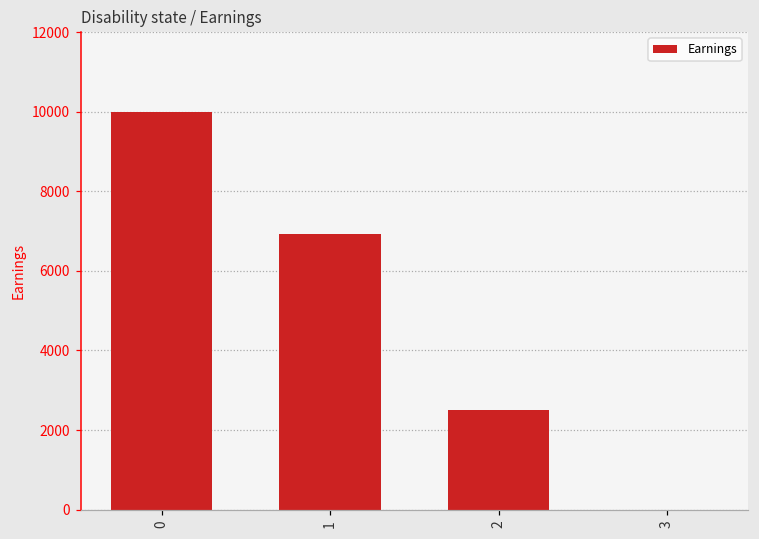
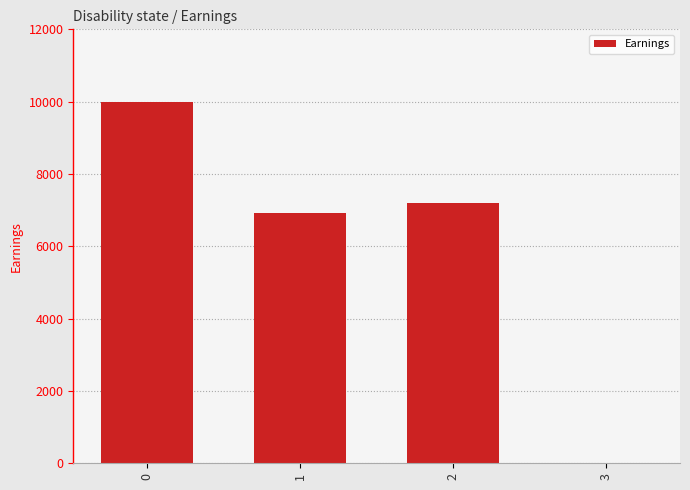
  {
    "0": 10000,
    "1": 6900,
-   "2": 2500,
+   "2": 7200,
    "3": 0
  }
